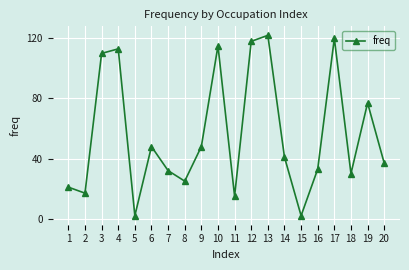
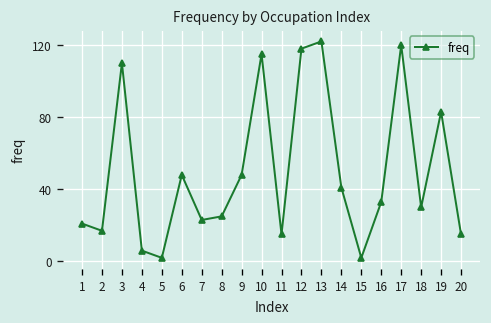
  {
    "1": 21,
    "2": 17,
    "3": 110,
-   "4": 113,
+   "4": 6,
    "5": 2,
    "6": 48,
-   "7": 32,
+   "7": 23,
    "8": 25,
    "9": 48,
    "10": 115,
    "11": 15,
    "12": 118,
    "13": 122,
    "14": 41,
    "15": 2,
    "16": 33,
    "17": 120,
    "18": 30,
-   "19": 77,
-   "20": 37
+   "19": 83,
+   "20": 15
  }
